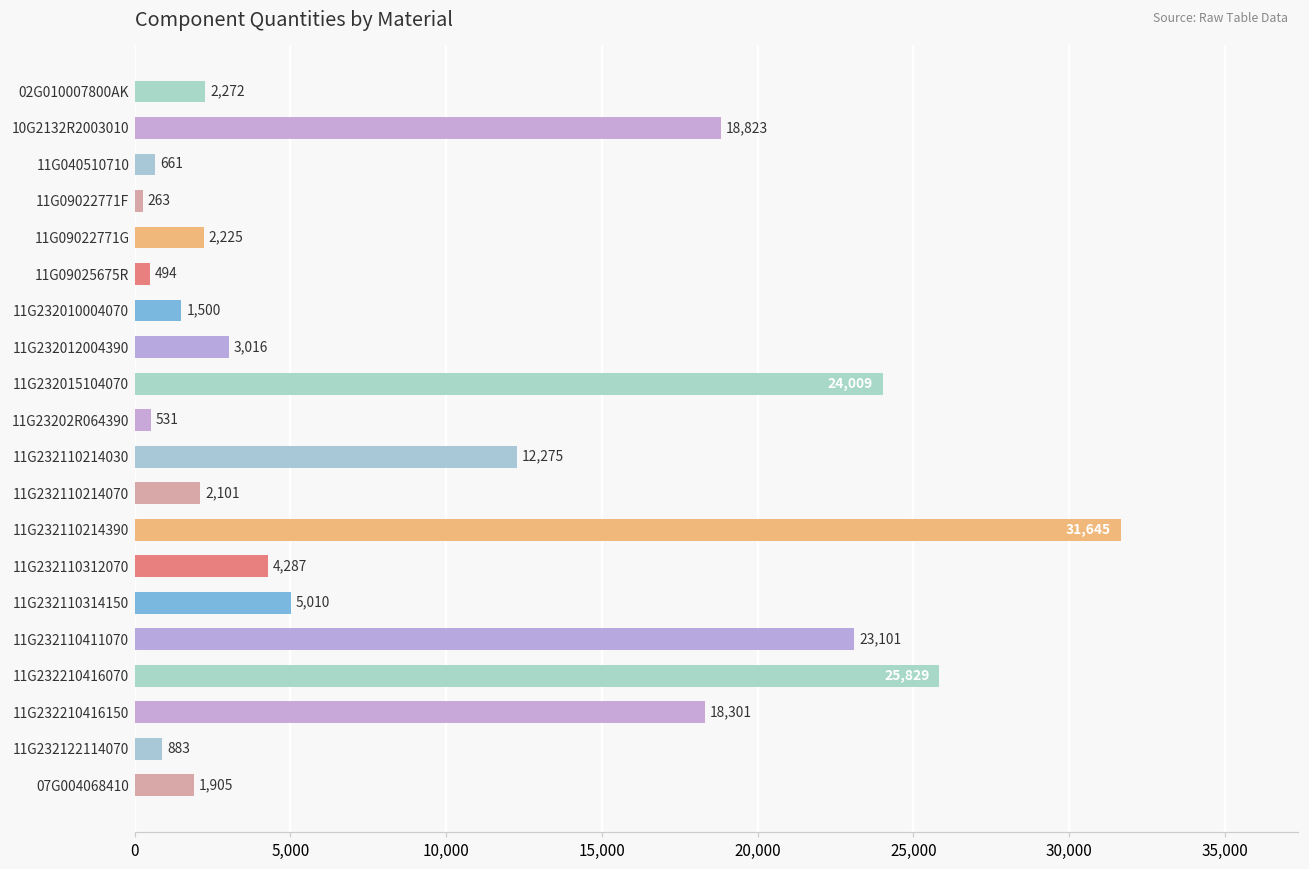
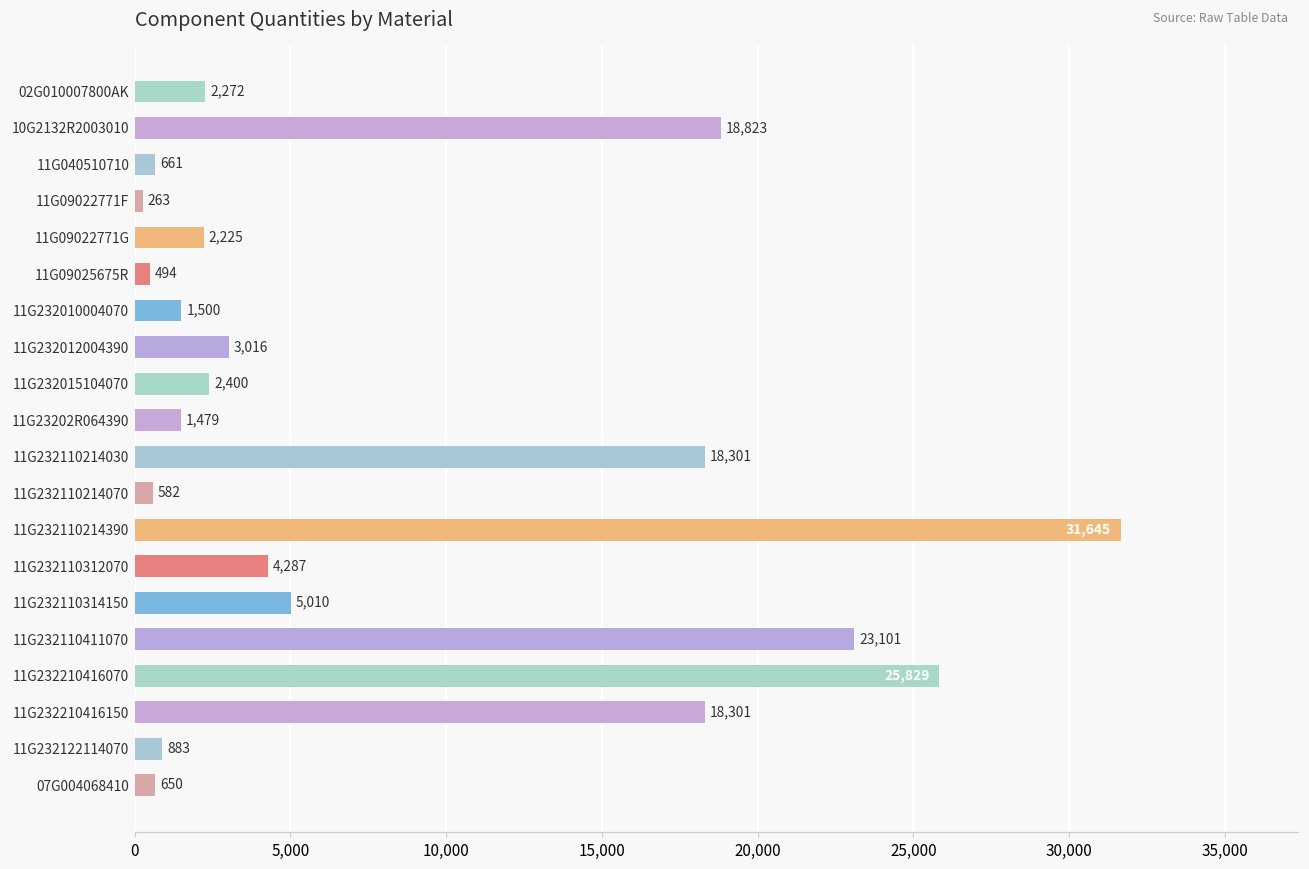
  {
    "02G010007800AK": "2,272",
    "10G2132R2003010": "18,823",
    "11G040510710": "661",
    "11G09022771F": "263",
    "11G09022771G": "2,225",
    "11G09025675R": "494",
    "11G232010004070": "1,500",
    "11G232012004390": "3,016",
-   "11G232015104070": "24,009",
-   "11G23202R064390": "531",
-   "11G232110214030": "12,275",
-   "11G232110214070": "2,101",
+   "11G232015104070": "2,400",
+   "11G23202R064390": "1,479",
+   "11G232110214030": "18,301",
+   "11G232110214070": "582",
    "11G232110214390": "31,645",
    "11G232110312070": "4,287",
    "11G232110314150": "5,010",
    "11G232110411070": "23,101",
    "11G232210416070": "25,829",
    "11G232210416150": "18,301",
    "11G232122114070": "883",
-   "07G004068410": "1,905"
+   "07G004068410": "650"
  }
